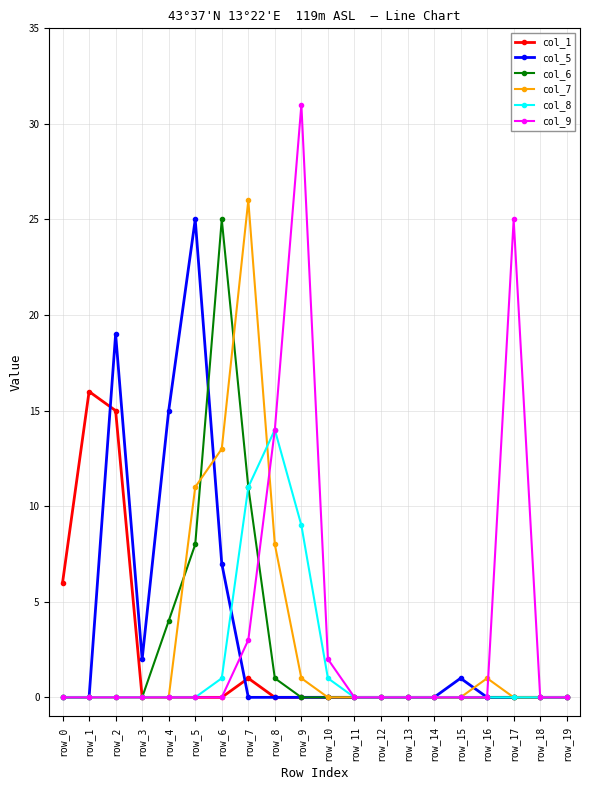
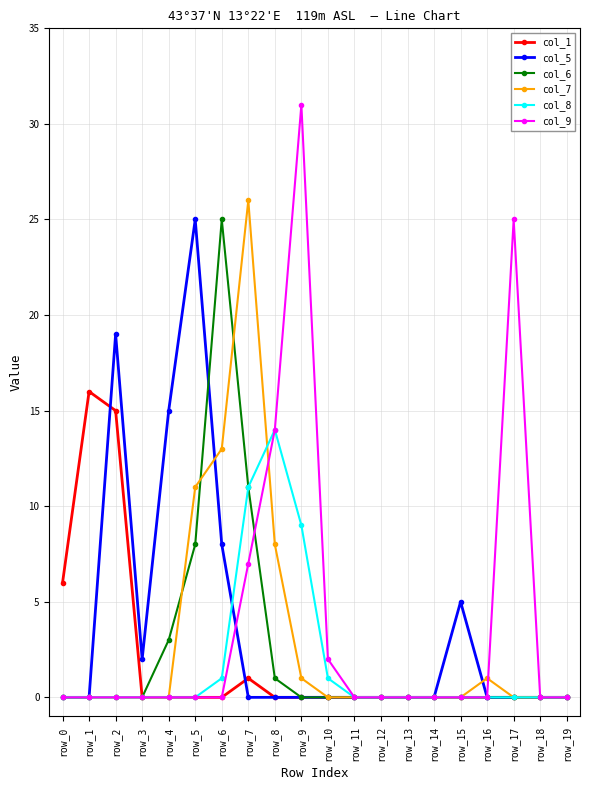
  {
    "col_1": {
      "row_0": 6,
      "row_1": 16,
      "row_2": 15,
      "row_7": 1
    },
    "col_5": {
      "row_2": 19,
      "row_3": 2,
      "row_4": 15,
      "row_5": 25,
-     "row_6": 7,
+     "row_6": 8,
      "row_7": 0,
-     "row_15": 1
+     "row_15": 5
    },
    "col_6": {
-     "row_4": 4,
+     "row_4": 3,
      "row_5": 8,
      "row_6": 25,
      "row_8": 1
    },
    "col_7": {
      "row_5": 11,
      "row_6": 13,
      "row_7": 26,
      "row_8": 8,
      "row_9": 1,
      "row_16": 1
    },
    "col_8": {
      "row_6": 1,
      "row_9": 9,
      "row_10": 1
    },
    "col_9": {
-     "row_7": 3,
+     "row_7": 7,
      "row_9": 31,
      "row_10": 2,
      "row_17": 25
    }
  }
